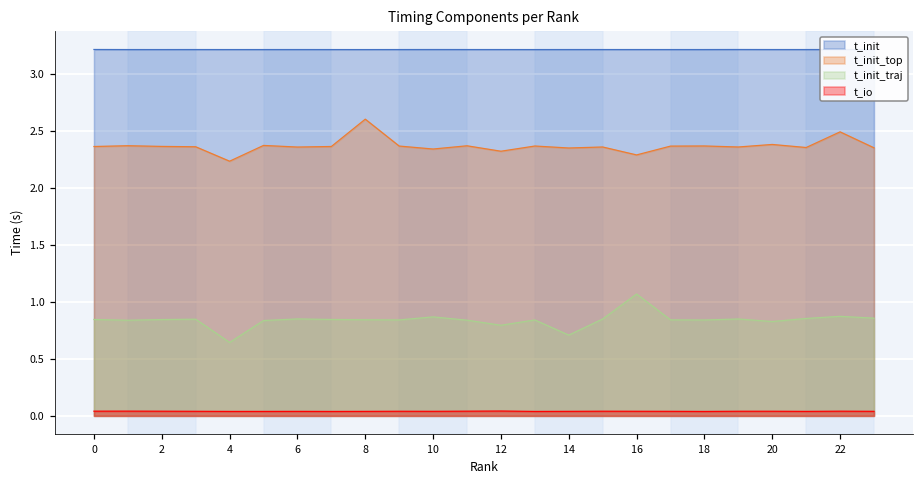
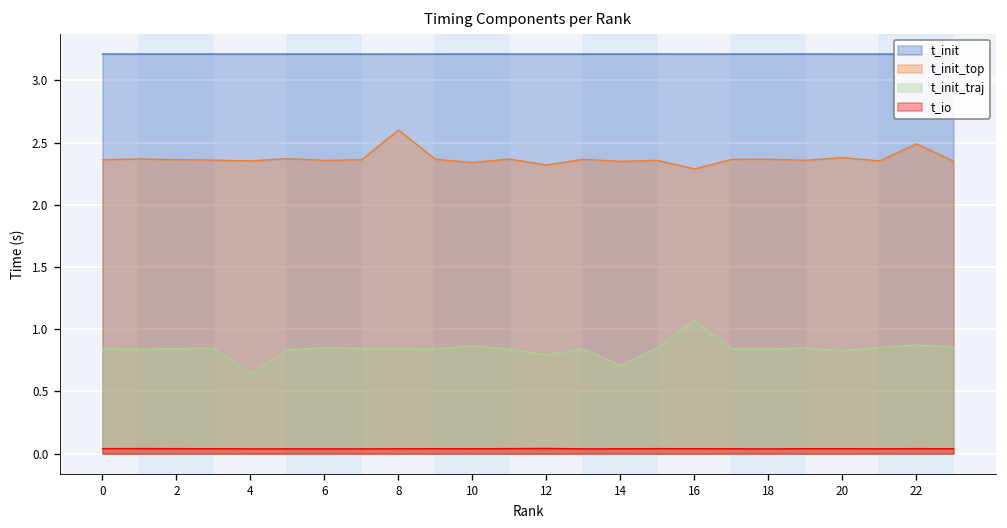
  {
    "t_init": {
      "0": 3.21,
      "2": 3.21,
      "4": 3.21,
      "6": 3.21,
      "8": 3.21,
      "10": 3.21,
      "12": 3.21,
      "14": 3.21,
      "16": 3.21,
      "18": 3.21,
      "20": 3.21
    },
    "t_init_top": {
      "0": 2.36,
      "2": 2.36,
-     "4": 2.23,
+     "4": 2.35,
      "6": 2.36,
      "8": 2.60,
      "10": 2.34,
      "12": 2.32,
      "14": 2.35,
      "16": 2.29,
      "18": 2.37,
      "20": 2.38,
      "22": 2.49
    },
    "t_init_traj": {
      "0": 0.85,
      "2": 0.84,
      "4": 0.64,
      "6": 0.85,
      "8": 0.84,
      "10": 0.87,
      "12": 0.79,
      "14": 0.71,
      "16": 1.07,
      "18": 0.84,
      "20": 0.83,
      "22": 0.87
    },
    "t_io": {
      "0": 0.04,
      "2": 0.04,
      "4": 0.04,
      "6": 0.04,
      "8": 0.04,
      "10": 0.04,
      "12": 0.04,
      "14": 0.04,
      "16": 0.04,
      "18": 0.04,
      "20": 0.04,
      "22": 0.04
    }
  }
